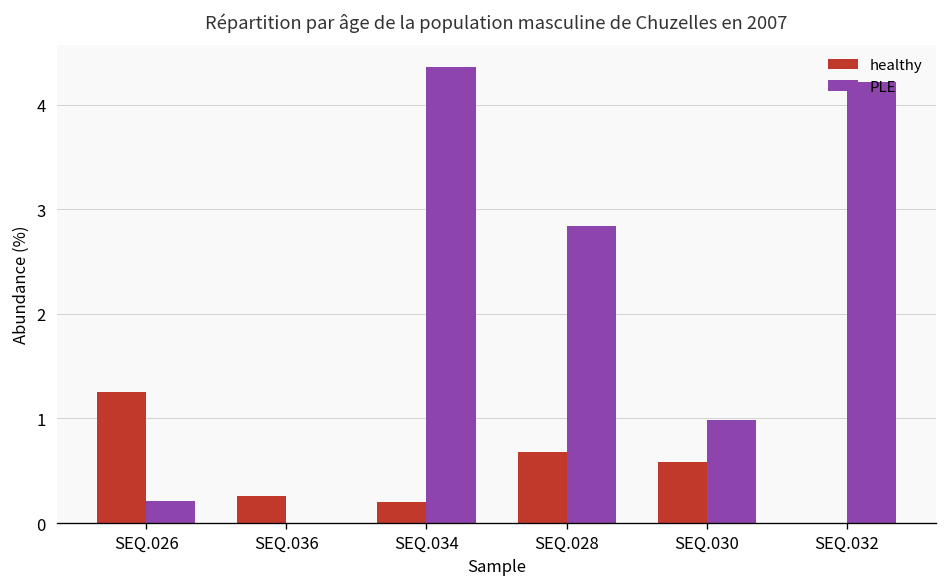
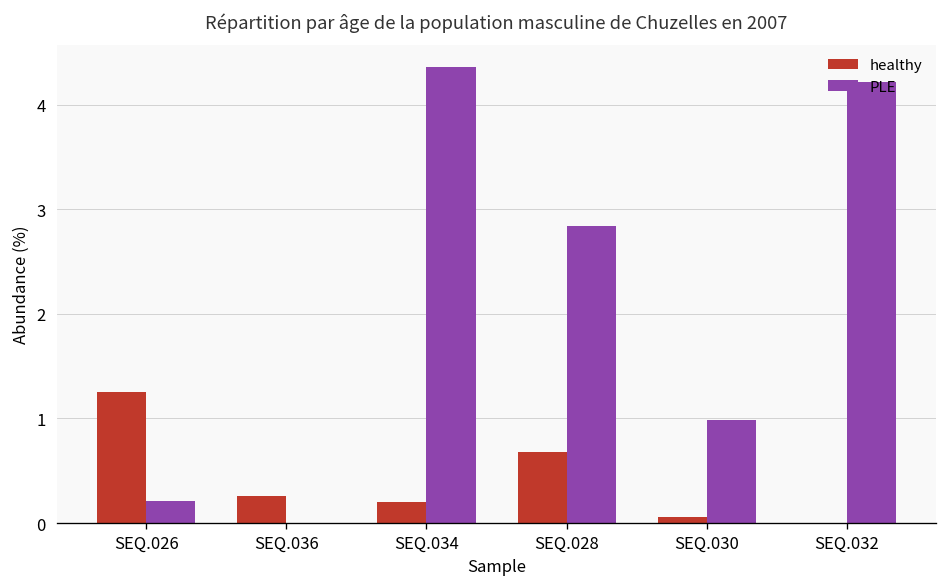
  {
    "healthy": {
      "SEQ.026": 1.3,
      "SEQ.036": 0.3,
      "SEQ.034": 0.2,
      "SEQ.028": 0.7,
-     "SEQ.030": 0.6
+     "SEQ.030": 0.1
    },
    "PLE": {
      "SEQ.026": 0.2,
      "SEQ.034": 4.4,
      "SEQ.028": 2.8,
      "SEQ.030": 1.0,
      "SEQ.032": 4.2
    }
  }
